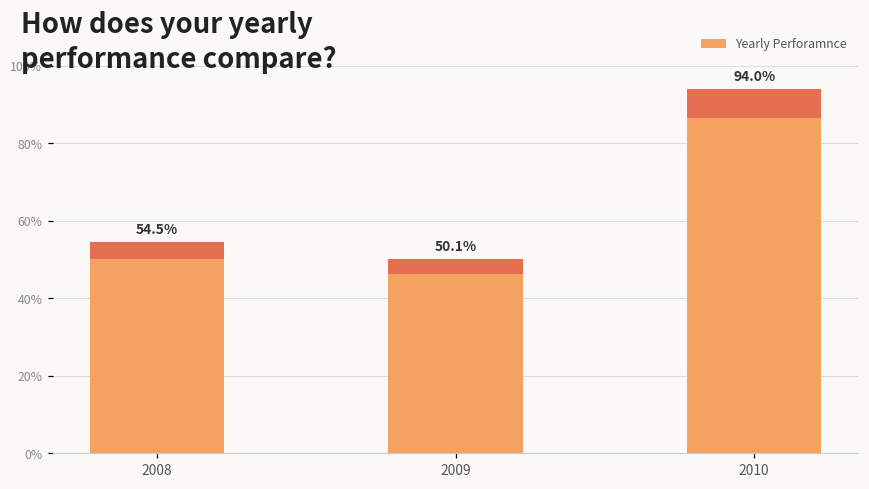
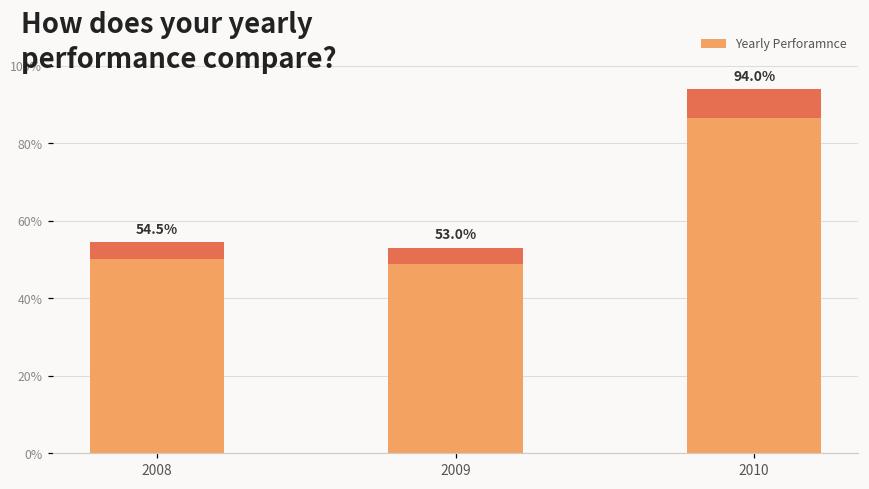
  {
    "2008": "54.5%",
-   "2009": "50.1%",
+   "2009": "53.0%",
    "2010": "94.0%"
  }
